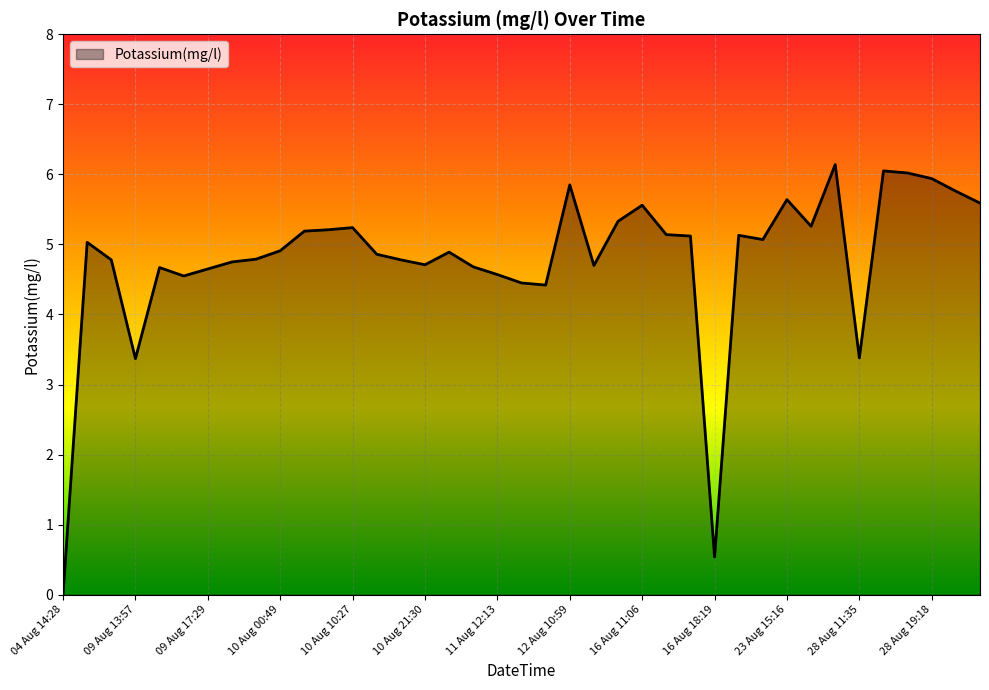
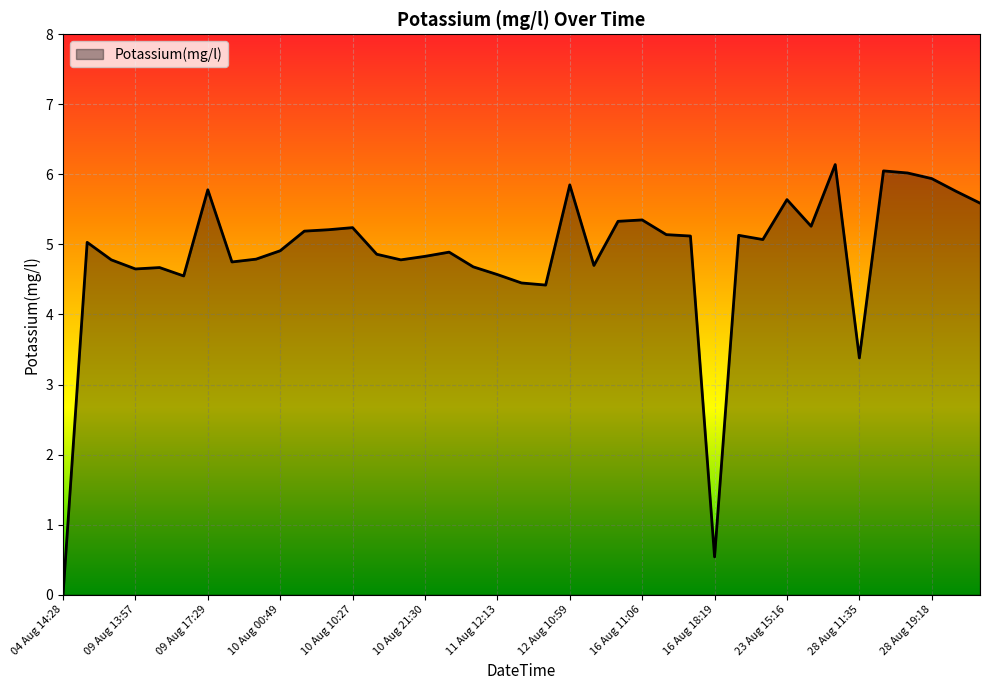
  {
    "04 Aug 14:28": 0.0,
-   "09 Aug 13:57": 3.4,
-   "09 Aug 17:29": 4.7,
+   "09 Aug 13:57": 4.7,
+   "09 Aug 17:29": 5.8,
    "10 Aug 00:49": 4.9,
    "10 Aug 10:27": 5.2,
-   "10 Aug 21:30": 4.7,
+   "10 Aug 21:30": 4.8,
    "11 Aug 12:13": 4.6,
    "12 Aug 10:59": 5.9,
-   "16 Aug 11:06": 5.6,
+   "16 Aug 11:06": 5.4,
    "16 Aug 18:19": 0.5,
    "23 Aug 15:16": 5.6,
    "28 Aug 11:35": 3.4,
    "28 Aug 19:18": 5.9
  }
